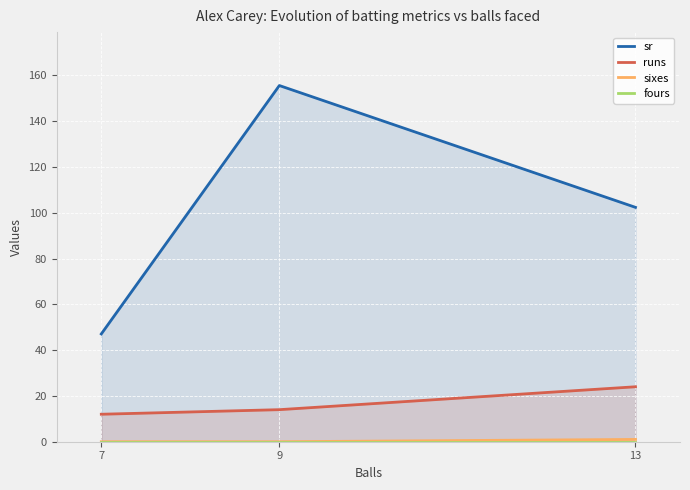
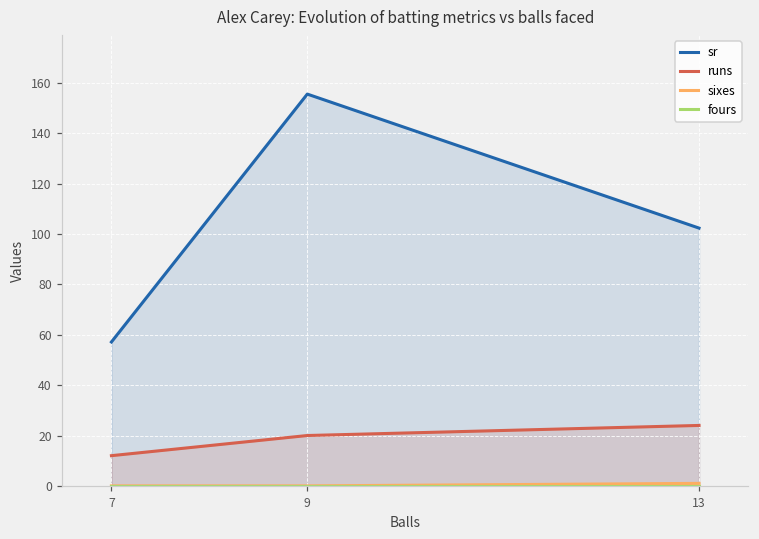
  {
    "sr": {
-     "7": 47,
+     "7": 57,
      "9": 156,
      "13": 102
    },
    "runs": {
      "7": 12,
-     "9": 14,
+     "9": 20,
      "13": 24
    }
  }
